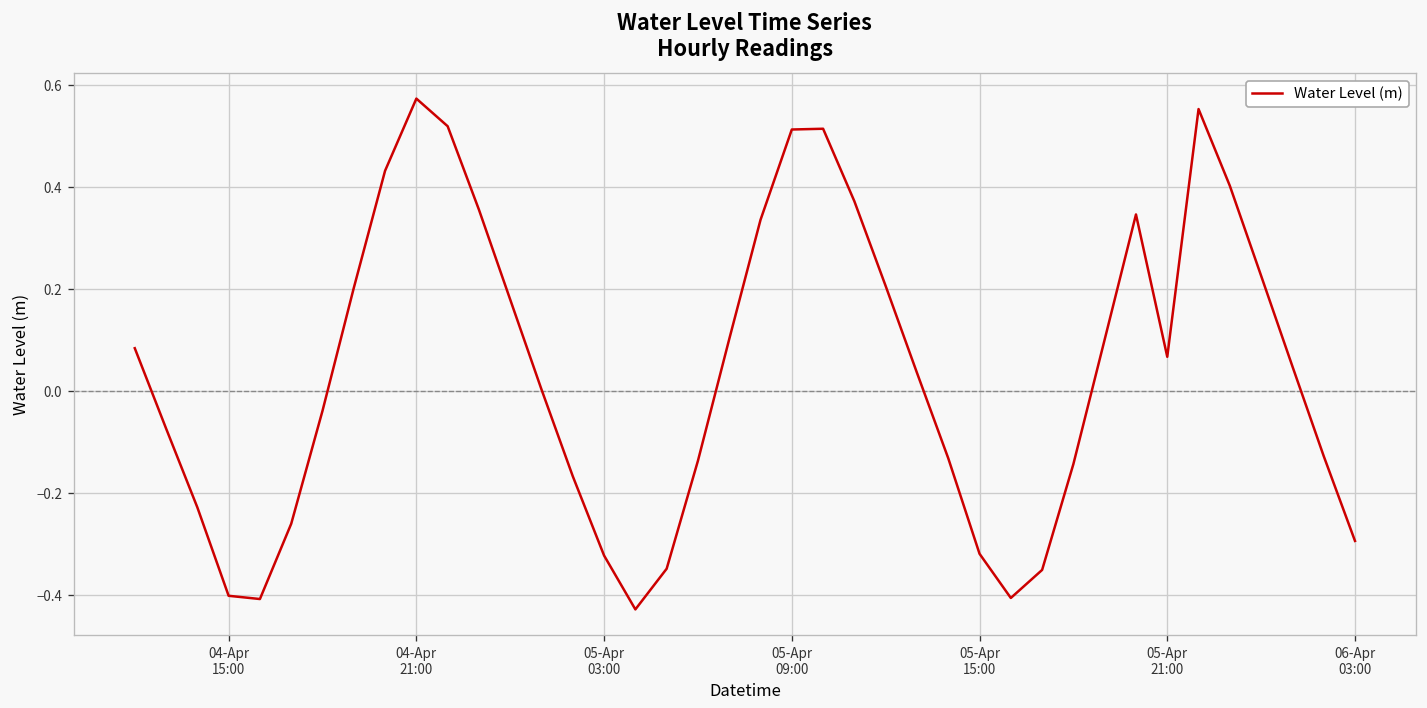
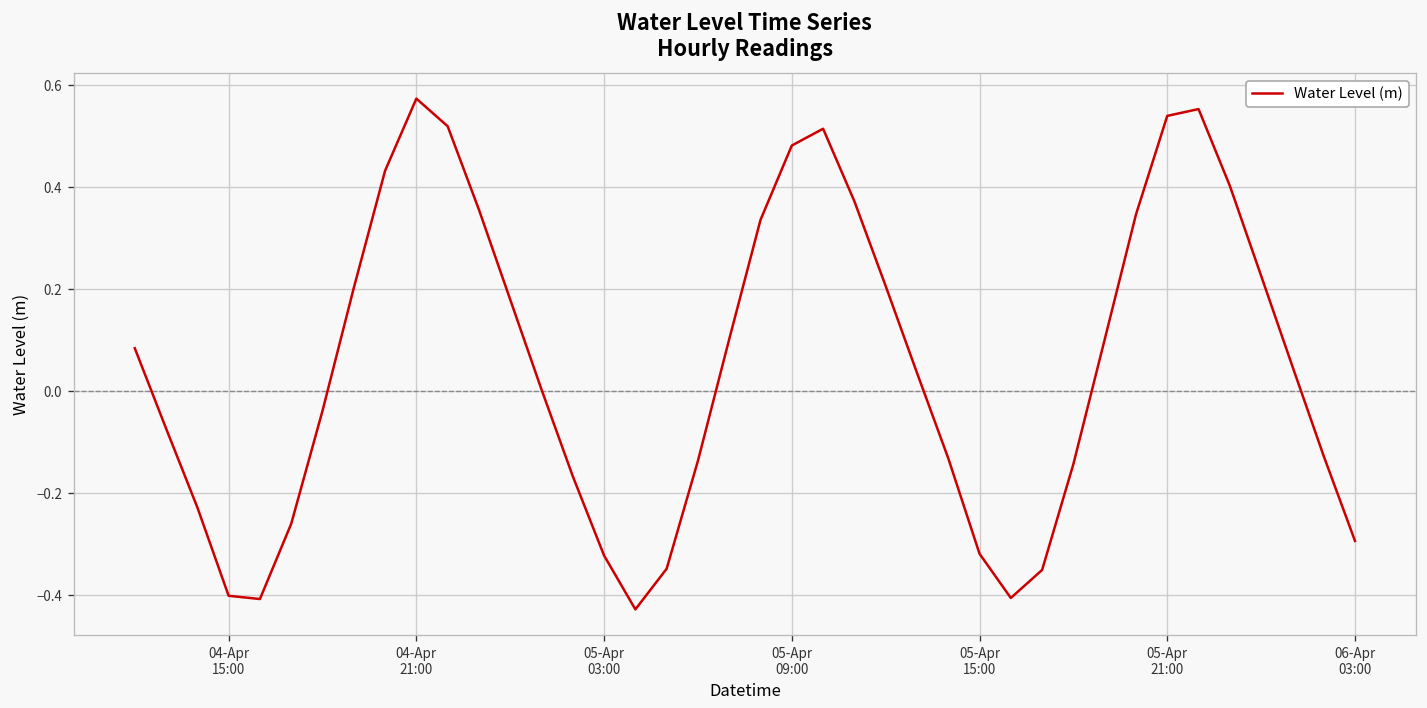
  {
    "04-Apr 15:00": -0.40,
    "04-Apr 21:00": 0.57,
    "05-Apr 03:00": -0.32,
-   "05-Apr 09:00": 0.51,
+   "05-Apr 09:00": 0.48,
    "05-Apr 15:00": -0.32,
-   "05-Apr 21:00": 0.07,
+   "05-Apr 21:00": 0.54,
    "06-Apr 03:00": -0.29
  }
